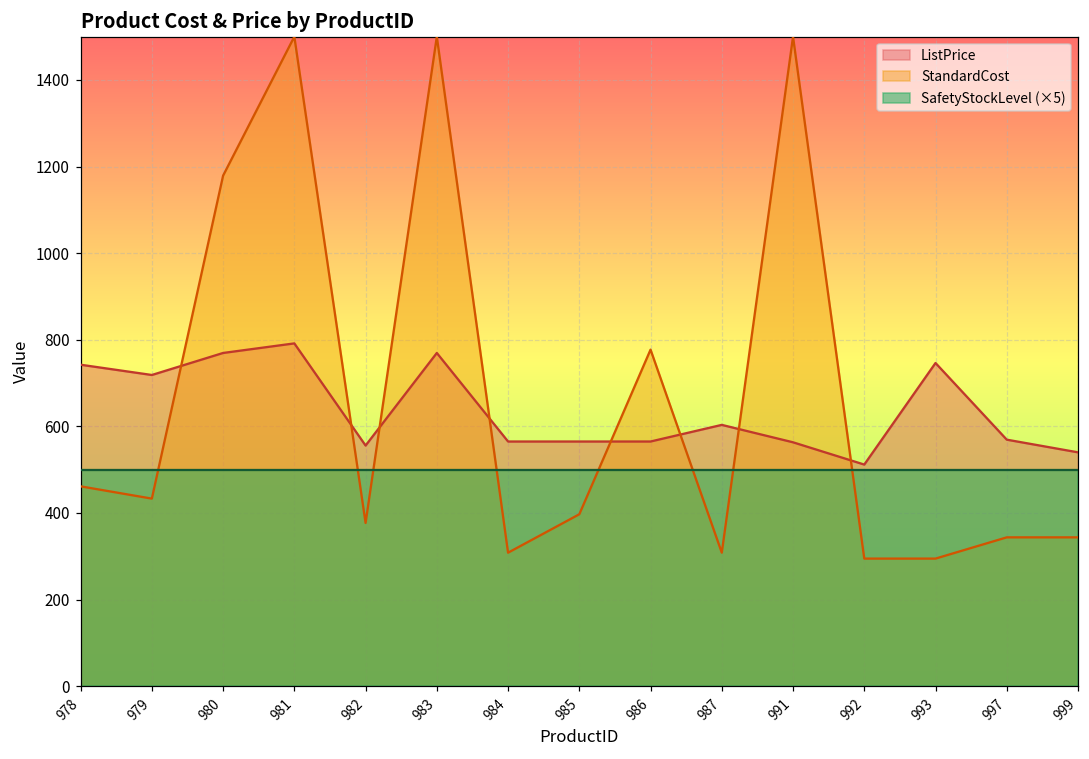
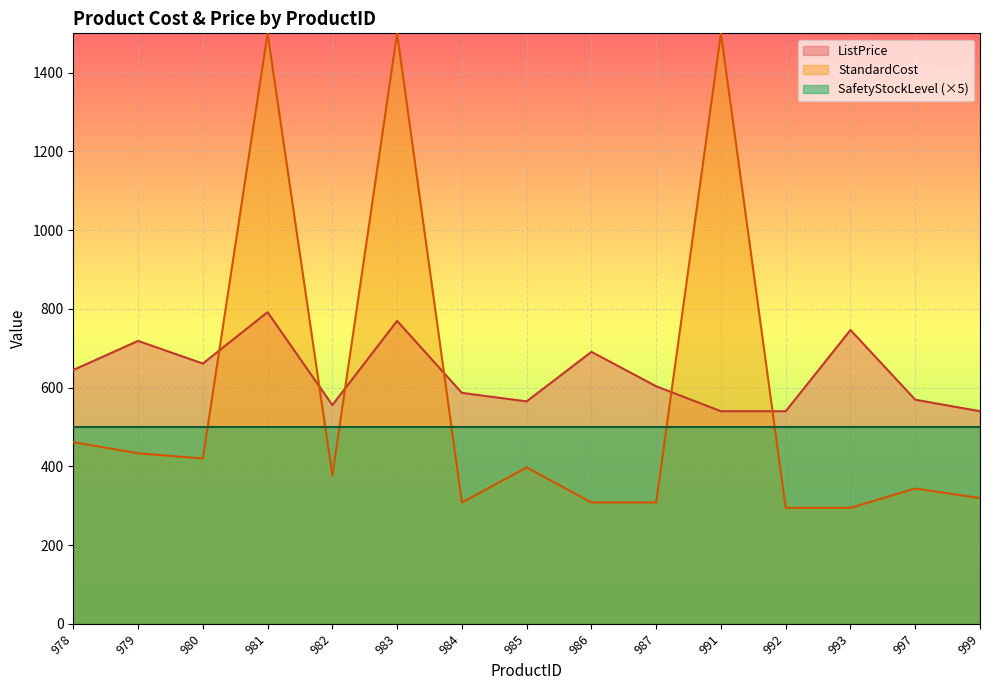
  {
    "ListPrice": {
-     "978": 740,
+     "978": 640,
      "979": 720,
-     "980": 770,
+     "980": 660,
      "981": 790,
      "982": 560,
      "983": 770,
-     "984": 560,
+     "984": 590,
      "985": 560,
-     "986": 560,
+     "986": 690,
      "987": 600,
-     "991": 560,
-     "992": 510,
+     "991": 540,
+     "992": 540,
      "993": 750,
      "997": 570,
      "999": 540
    },
    "StandardCost": {
      "978": 460,
      "979": 430,
-     "980": 1180,
+     "980": 420,
      "981": 1500,
      "982": 380,
      "983": 1500,
      "984": 310,
      "985": 400,
-     "986": 780,
+     "986": 310,
      "987": 310,
      "991": 1500,
      "992": 290,
      "993": 290,
      "997": 340,
-     "999": 340
+     "999": 320
    },
    "SafetyStockLevel (×5)": {
      "978": 500,
      "979": 500,
      "980": 500,
      "981": 500,
      "982": 500,
      "983": 500,
      "984": 500,
      "985": 500,
      "986": 500,
      "987": 500,
      "991": 500,
      "992": 500,
      "993": 500,
      "997": 500,
      "999": 500
    }
  }
